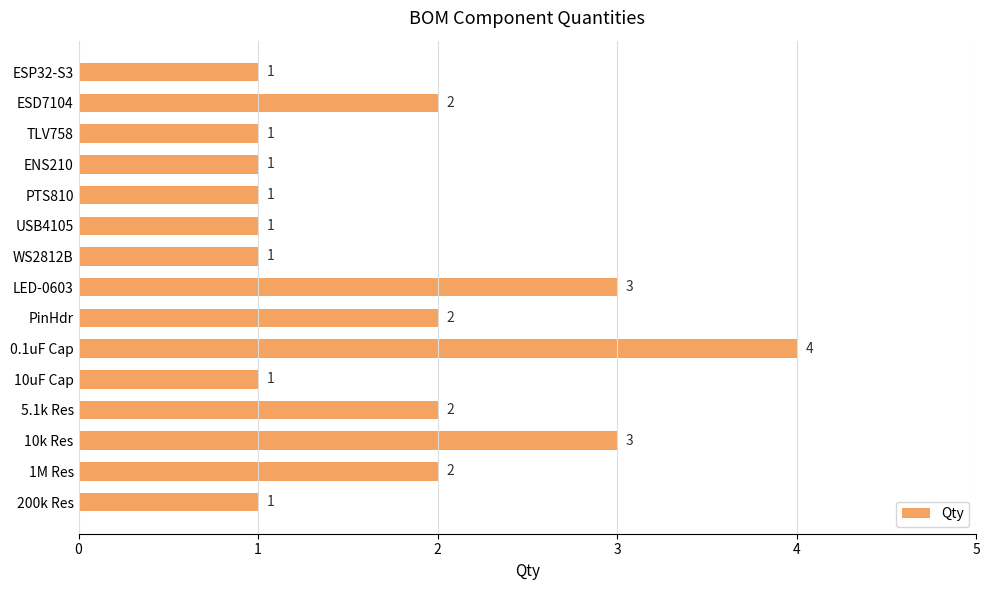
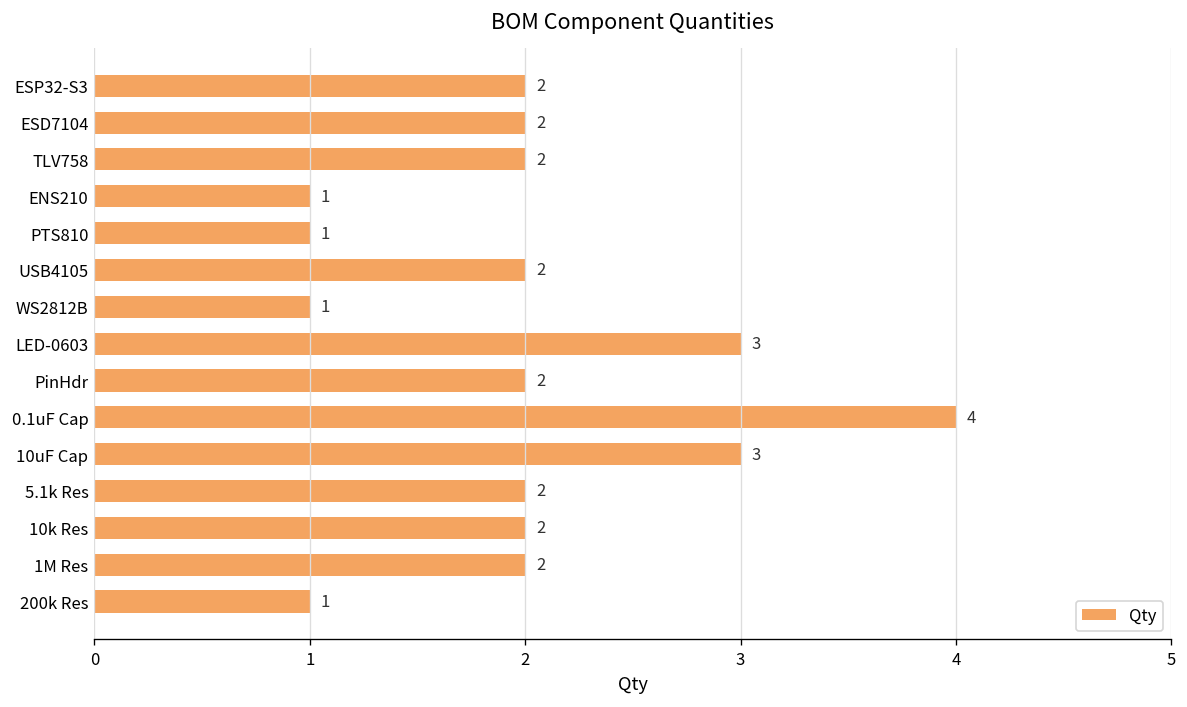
  {
-   "ESP32-S3": 1,
+   "ESP32-S3": 2,
    "ESD7104": 2,
-   "TLV758": 1,
+   "TLV758": 2,
    "ENS210": 1,
    "PTS810": 1,
-   "USB4105": 1,
+   "USB4105": 2,
    "WS2812B": 1,
    "LED-0603": 3,
    "PinHdr": 2,
    "0.1uF Cap": 4,
-   "10uF Cap": 1,
+   "10uF Cap": 3,
    "5.1k Res": 2,
-   "10k Res": 3,
+   "10k Res": 2,
    "1M Res": 2,
    "200k Res": 1
  }
